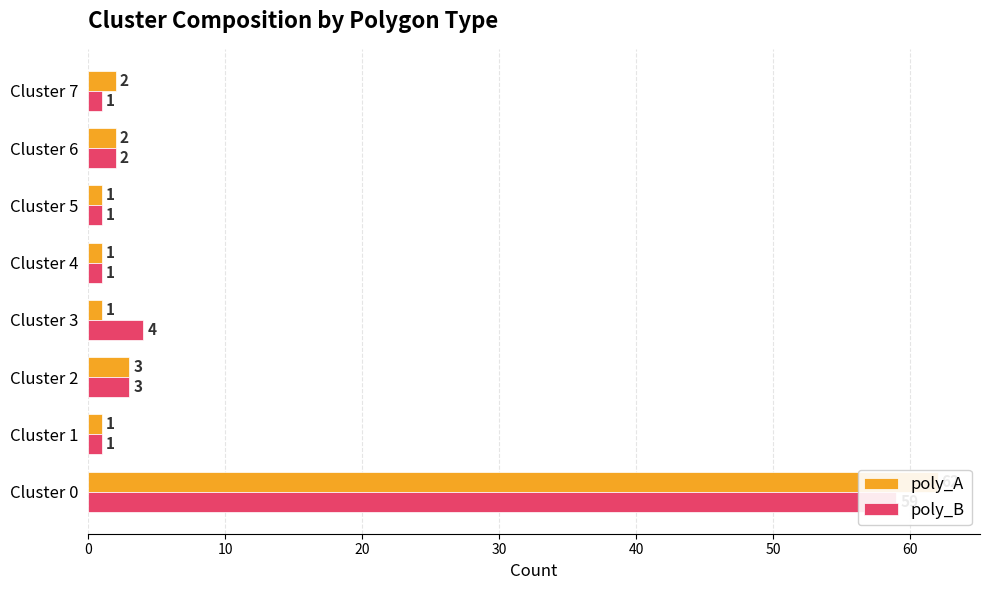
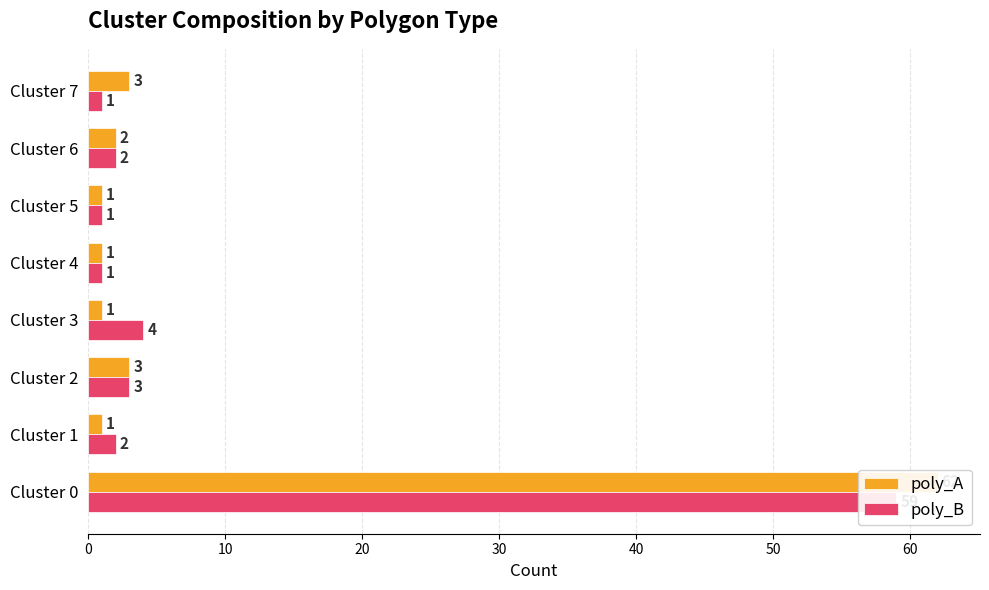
  {
    "poly_A": {
-     "Cluster 7": 2,
+     "Cluster 7": 3,
      "Cluster 6": 2,
      "Cluster 5": 1,
      "Cluster 4": 1,
      "Cluster 3": 1,
      "Cluster 2": 3,
      "Cluster 1": 1
    },
    "poly_B": {
      "Cluster 7": 1,
      "Cluster 6": 2,
      "Cluster 5": 1,
      "Cluster 4": 1,
      "Cluster 3": 4,
      "Cluster 2": 3,
-     "Cluster 1": 1
+     "Cluster 1": 2
    }
  }
